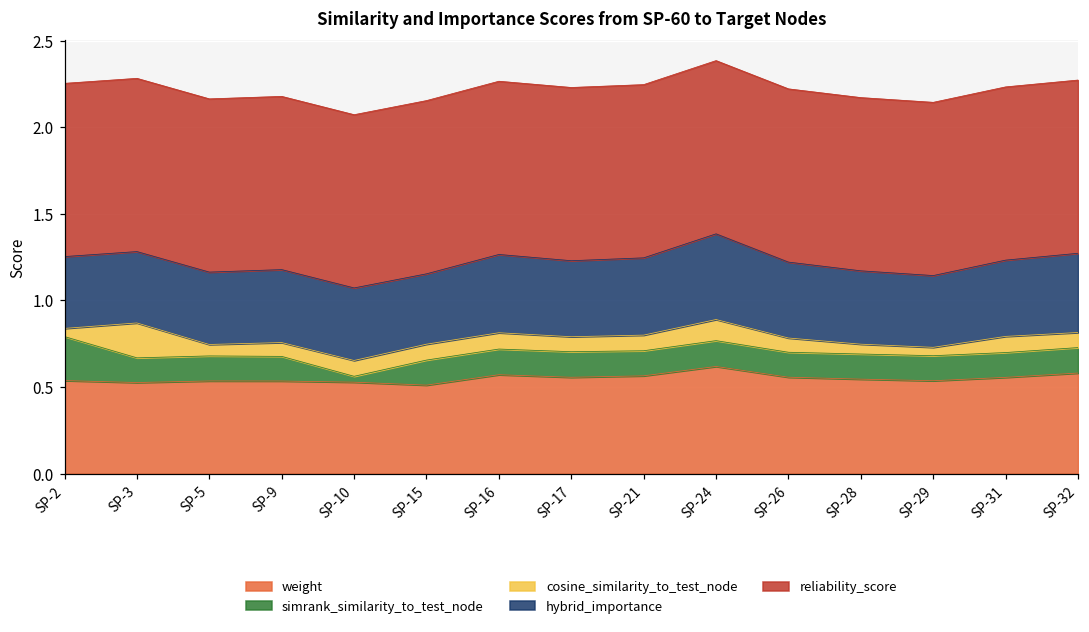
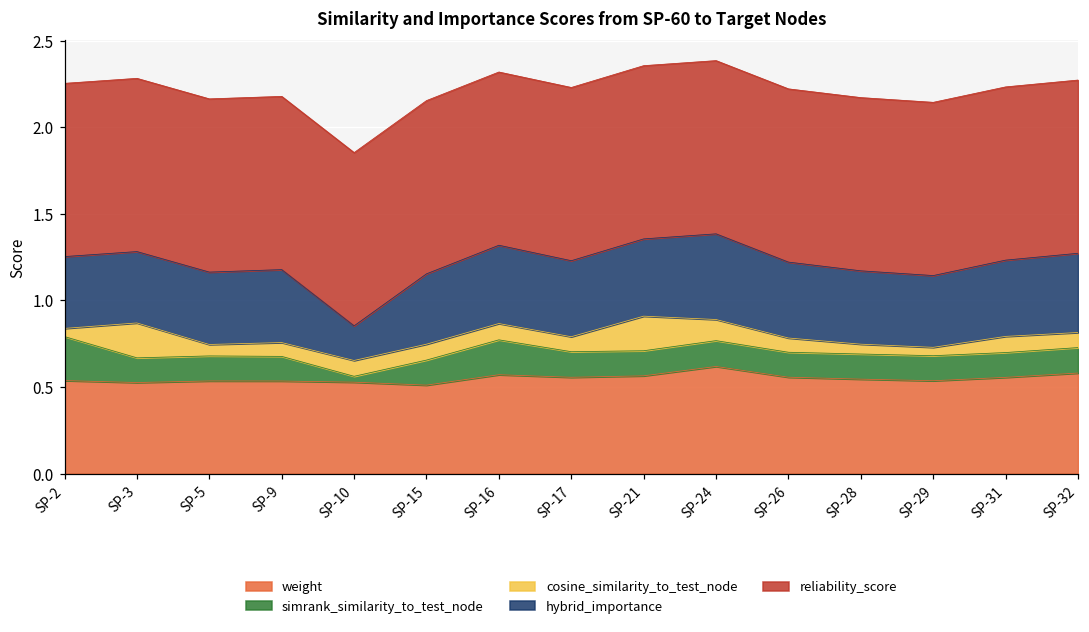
  {
    "weight": {
      "SP-2": 0.54,
      "SP-3": 0.53,
      "SP-5": 0.53,
      "SP-9": 0.53,
      "SP-10": 0.53,
      "SP-15": 0.51,
      "SP-16": 0.57,
      "SP-17": 0.56,
      "SP-21": 0.56,
      "SP-24": 0.62,
      "SP-26": 0.56,
      "SP-28": 0.55,
      "SP-29": 0.54,
      "SP-31": 0.56,
      "SP-32": 0.58
    },
    "simrank_similarity_to_test_node": {
      "SP-2": 0.25,
      "SP-3": 0.14,
      "SP-5": 0.14,
      "SP-9": 0.14,
      "SP-10": 0.03,
      "SP-15": 0.14,
-     "SP-16": 0.15,
+     "SP-16": 0.20,
      "SP-17": 0.15,
      "SP-21": 0.14,
      "SP-24": 0.15,
      "SP-26": 0.14,
      "SP-28": 0.15,
      "SP-29": 0.14,
      "SP-31": 0.14,
      "SP-32": 0.15
    },
    "cosine_similarity_to_test_node": {
      "SP-2": 0.05,
      "SP-3": 0.20,
      "SP-5": 0.07,
      "SP-9": 0.08,
      "SP-10": 0.09,
      "SP-15": 0.09,
      "SP-16": 0.09,
      "SP-17": 0.09,
-     "SP-21": 0.09,
+     "SP-21": 0.20,
      "SP-24": 0.12,
      "SP-26": 0.08,
      "SP-28": 0.06,
      "SP-29": 0.05,
      "SP-31": 0.09,
      "SP-32": 0.09
    },
    "hybrid_importance": {
      "SP-2": 0.41,
      "SP-3": 0.41,
      "SP-5": 0.42,
      "SP-9": 0.42,
-     "SP-10": 0.42,
+     "SP-10": 0.20,
      "SP-15": 0.41,
      "SP-16": 0.45,
      "SP-17": 0.44,
      "SP-21": 0.45,
      "SP-24": 0.49,
      "SP-26": 0.44,
      "SP-28": 0.42,
      "SP-29": 0.41,
      "SP-31": 0.44,
      "SP-32": 0.46
    },
    "reliability_score": {
      "SP-2": 1.00,
      "SP-3": 1.00,
      "SP-5": 1.00,
      "SP-9": 1.00,
      "SP-10": 1.00,
      "SP-15": 1.00,
      "SP-16": 1.00,
      "SP-17": 1.00,
      "SP-21": 1.00,
      "SP-24": 1.00,
      "SP-26": 1.00,
      "SP-28": 1.00,
      "SP-29": 1.00,
      "SP-31": 1.00,
      "SP-32": 1.00
    }
  }
